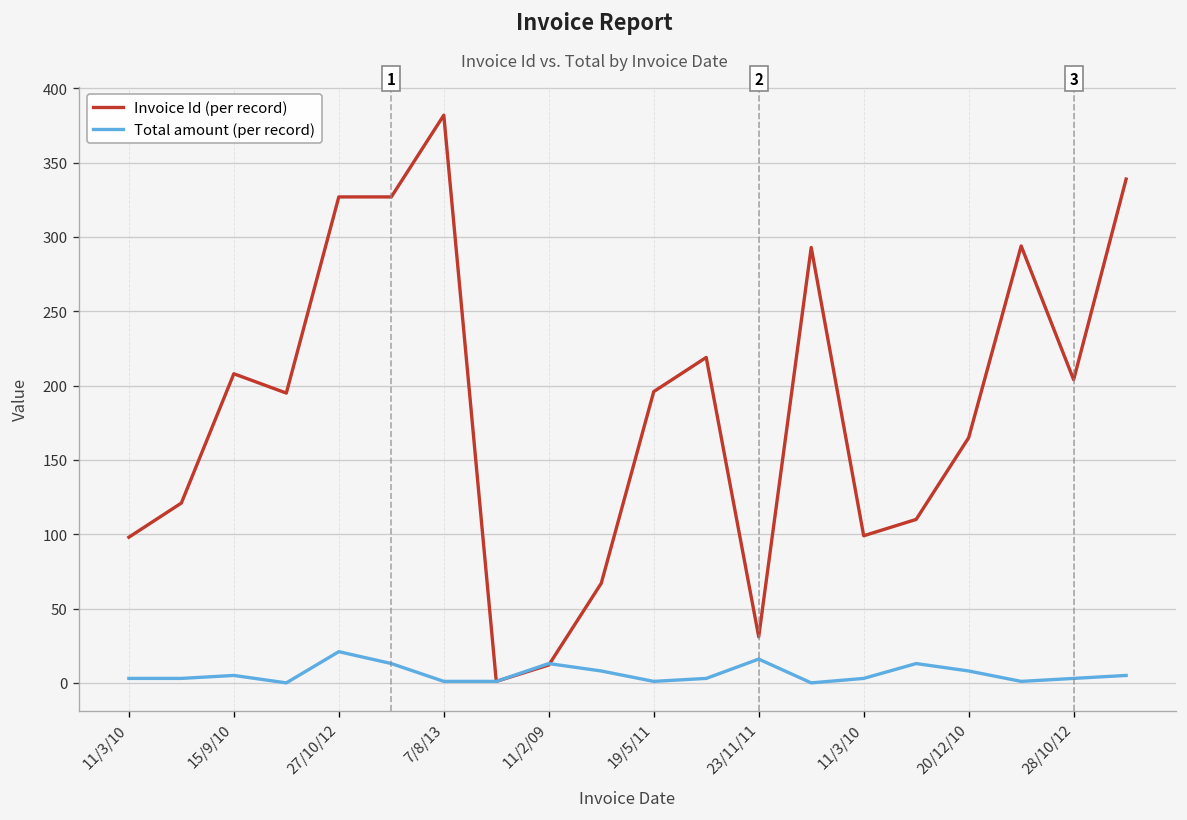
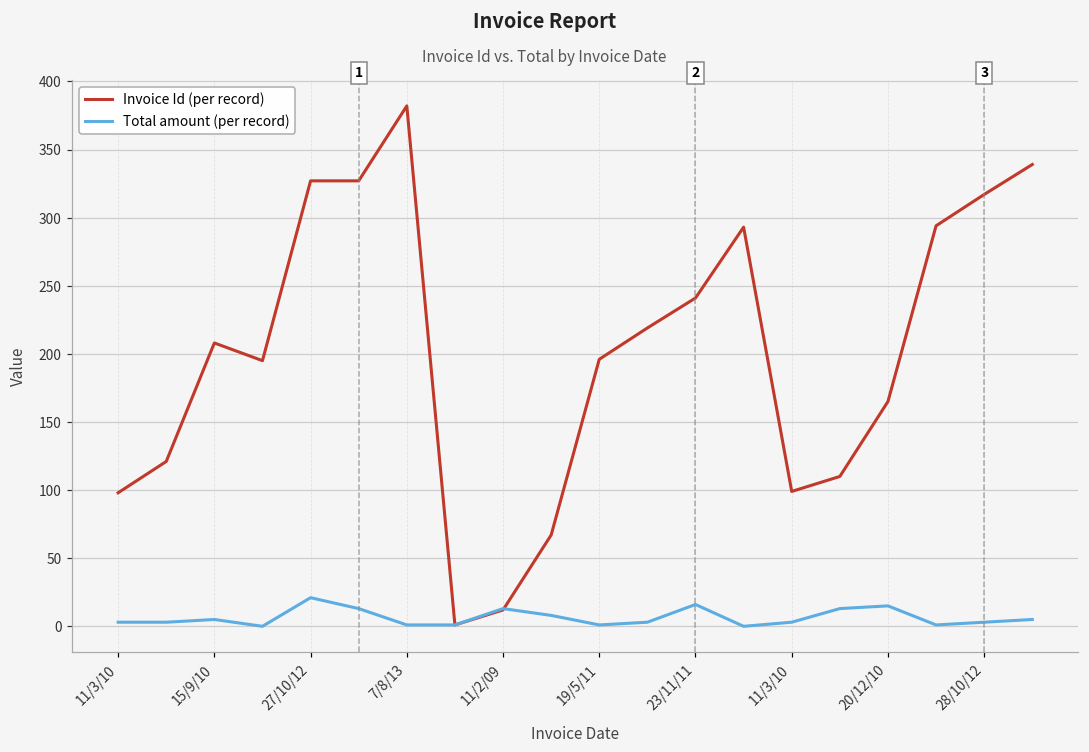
  {
    "Invoice Id (per record)": {
      "15/9/10": 208,
      "27/10/12": 327,
      "7/8/13": 382,
      "19/5/11": 196,
-     "23/11/11": 31,
+     "23/11/11": 241,
      "20/12/10": 165,
-     "28/10/12": 204
+     "28/10/12": 317
    },
    "Total amount (per record)": {
      "15/9/10": 5,
      "27/10/12": 21,
      "7/8/13": 1,
      "19/5/11": 1,
      "23/11/11": 16,
-     "20/12/10": 8,
+     "20/12/10": 15,
      "28/10/12": 3
    }
  }
